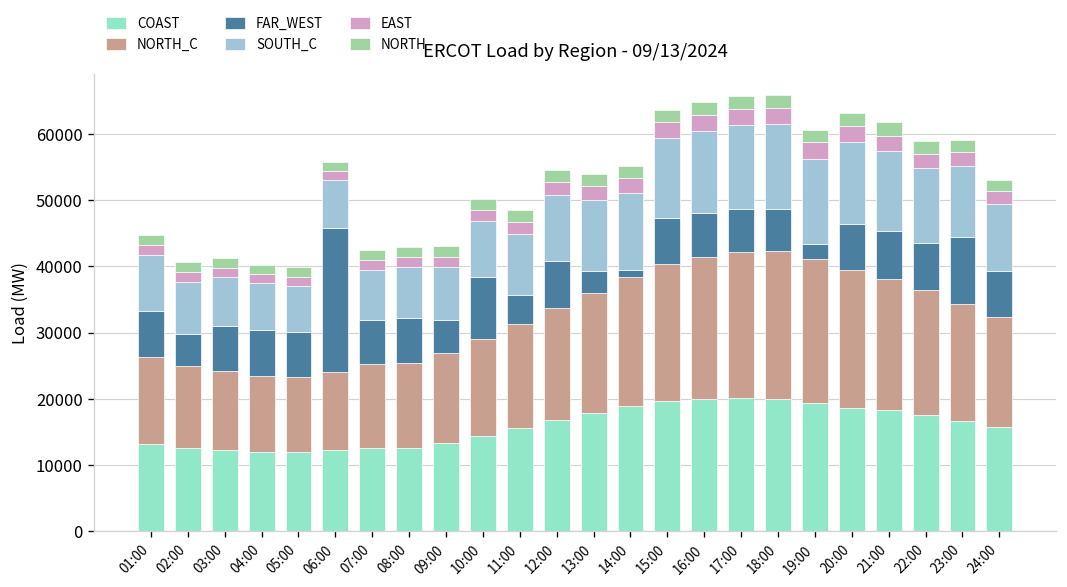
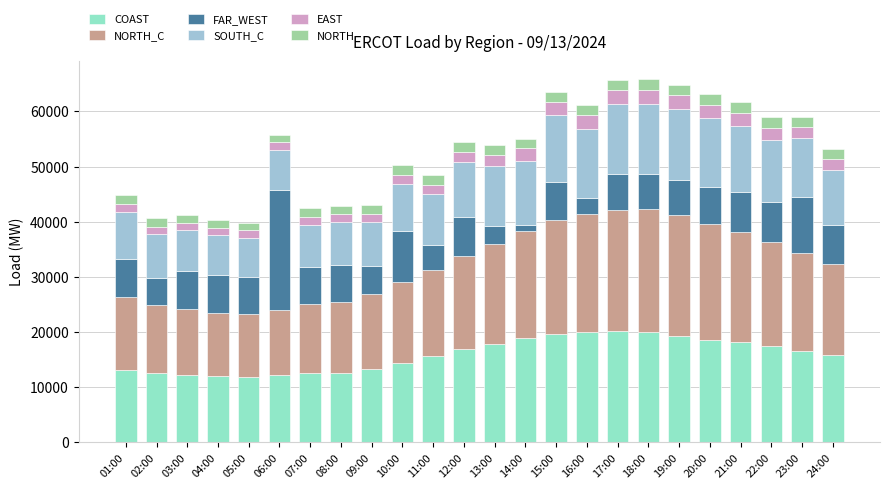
  {
    "FAR_WEST": {
      "01:00": 7000,
      "02:00": 5000,
      "03:00": 7000,
      "04:00": 7000,
      "05:00": 7000,
      "06:00": 22000,
      "07:00": 7000,
      "08:00": 7000,
      "09:00": 5000,
      "10:00": 9000,
      "11:00": 4000,
      "12:00": 7000,
      "13:00": 3000,
      "14:00": 1000,
      "15:00": 7000,
-     "16:00": 7000,
+     "16:00": 3000,
      "17:00": 7000,
      "18:00": 6000,
-     "19:00": 2000,
+     "19:00": 6000,
      "20:00": 7000,
      "21:00": 7000,
      "22:00": 7000,
      "23:00": 10000,
      "24:00": 7000
    }
  }
